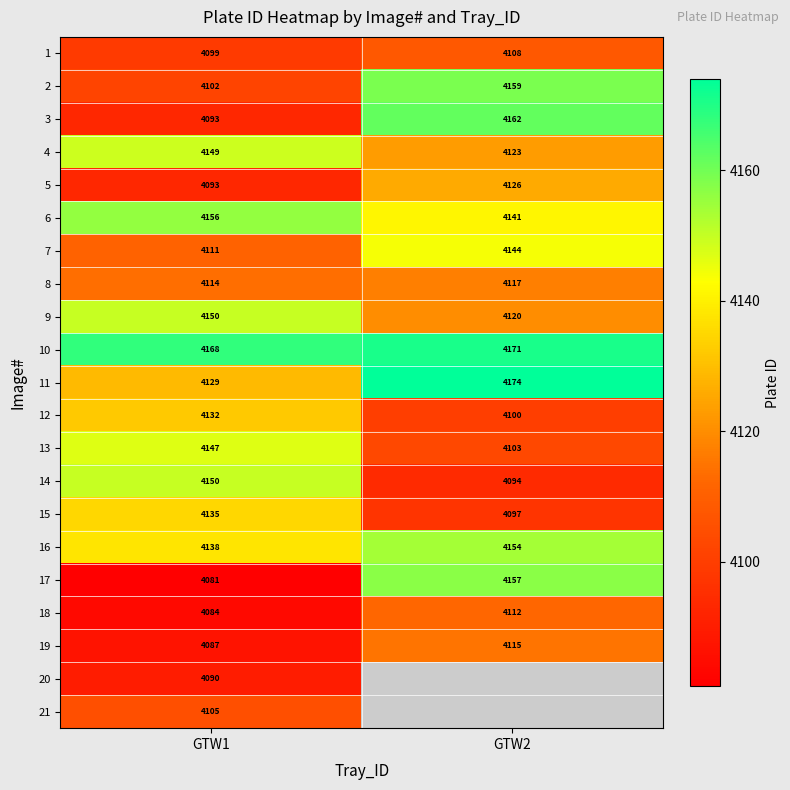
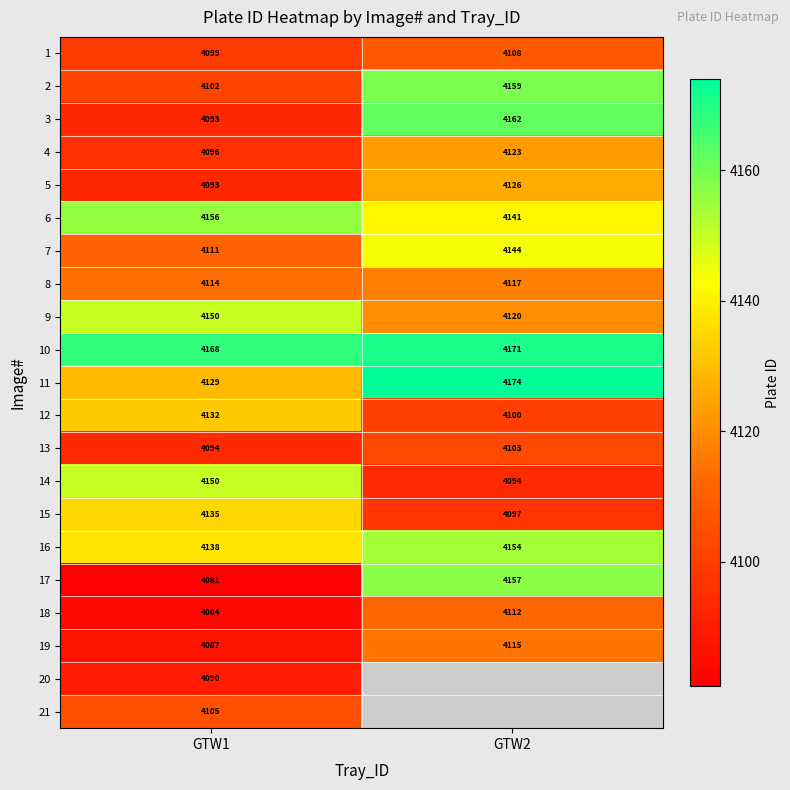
  {
    "1": {
      "GTW1": 4099,
      "GTW2": 4108
    },
    "2": {
      "GTW1": 4102,
      "GTW2": 4159
    },
    "3": {
      "GTW1": 4093,
      "GTW2": 4162
    },
    "4": {
-     "GTW1": 4149,
+     "GTW1": 4096,
      "GTW2": 4123
    },
    "5": {
      "GTW1": 4093,
      "GTW2": 4126
    },
    "6": {
      "GTW1": 4156,
      "GTW2": 4141
    },
    "7": {
      "GTW1": 4111,
      "GTW2": 4144
    },
    "8": {
      "GTW1": 4114,
      "GTW2": 4117
    },
    "9": {
      "GTW1": 4150,
      "GTW2": 4120
    },
    "10": {
      "GTW1": 4168,
      "GTW2": 4171
    },
    "11": {
      "GTW1": 4129,
      "GTW2": 4174
    },
    "12": {
      "GTW1": 4132,
      "GTW2": 4100
    },
    "13": {
-     "GTW1": 4147,
+     "GTW1": 4094,
      "GTW2": 4103
    },
    "14": {
      "GTW1": 4150,
      "GTW2": 4094
    },
    "15": {
      "GTW1": 4135,
      "GTW2": 4097
    },
    "16": {
      "GTW1": 4138,
      "GTW2": 4154
    },
    "17": {
      "GTW1": 4081,
      "GTW2": 4157
    },
    "18": {
      "GTW1": 4084,
      "GTW2": 4112
    },
    "19": {
      "GTW1": 4087,
      "GTW2": 4115
    },
    "20": {
      "GTW1": 4090
    },
    "21": {
      "GTW1": 4105
    }
  }
